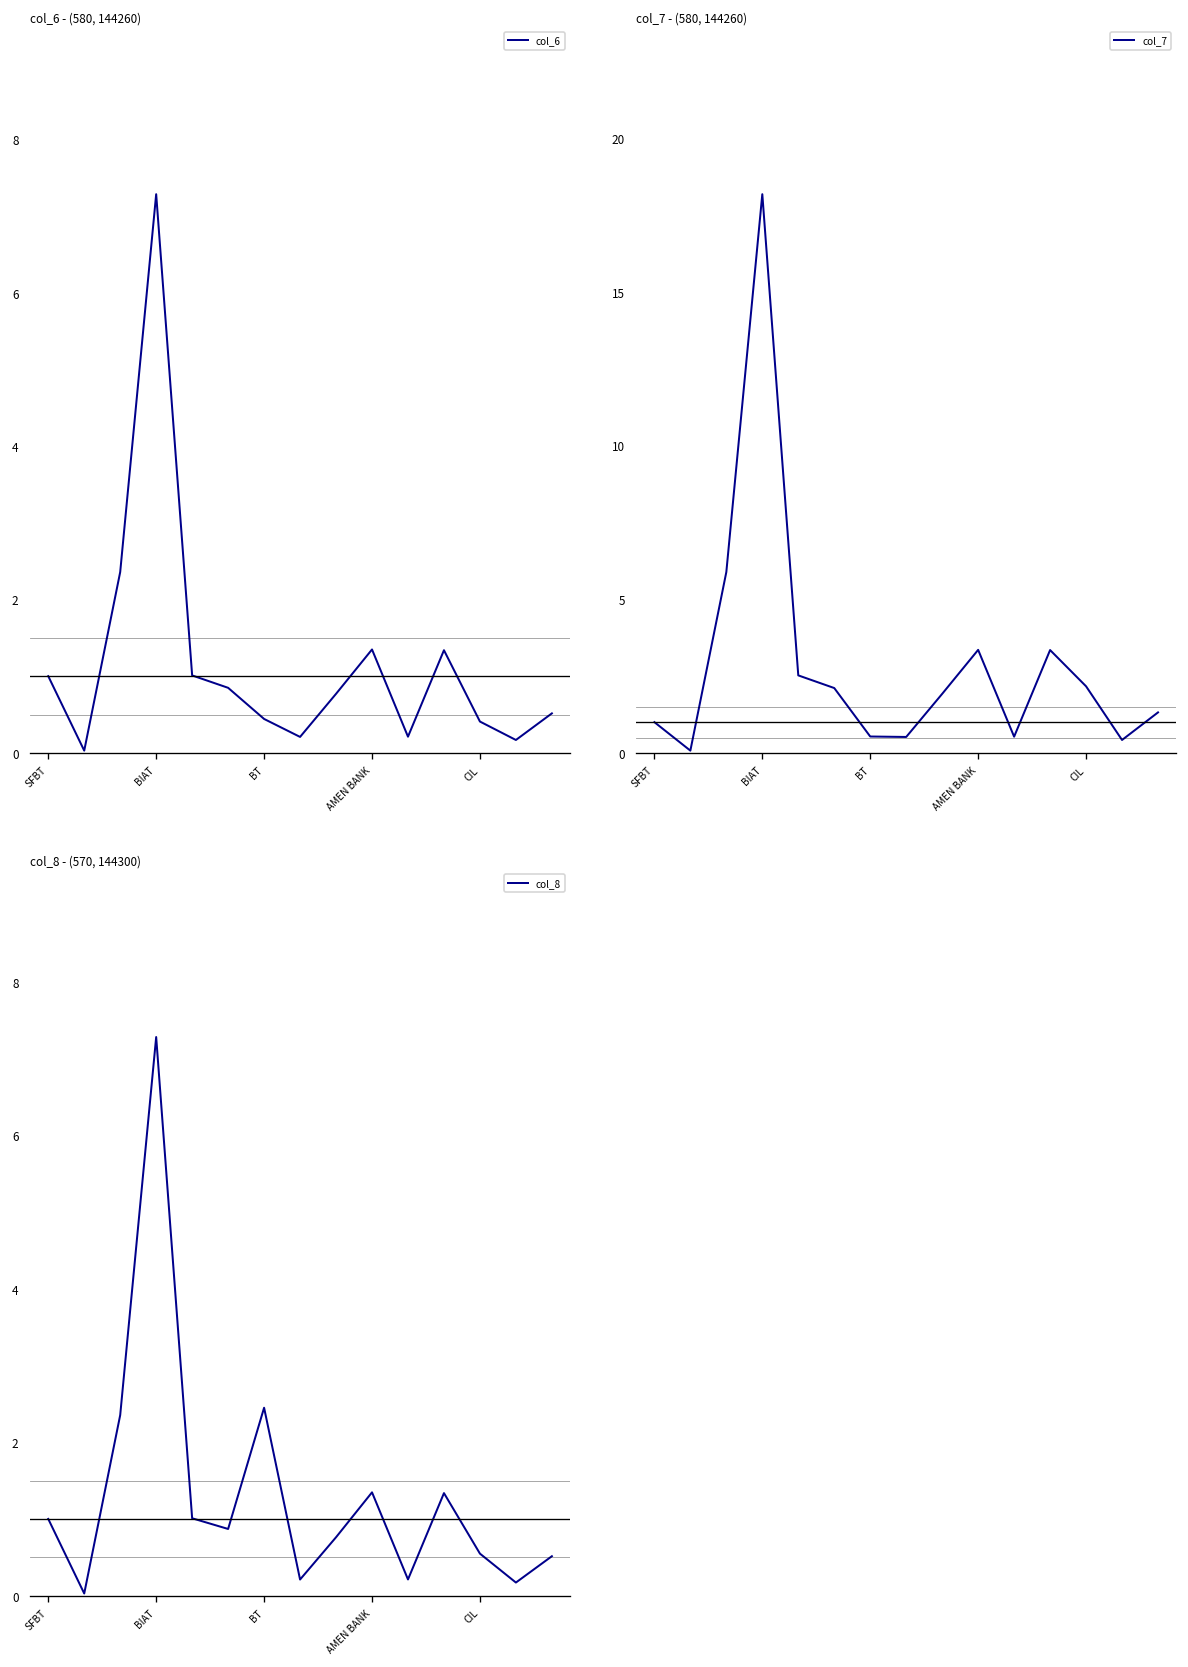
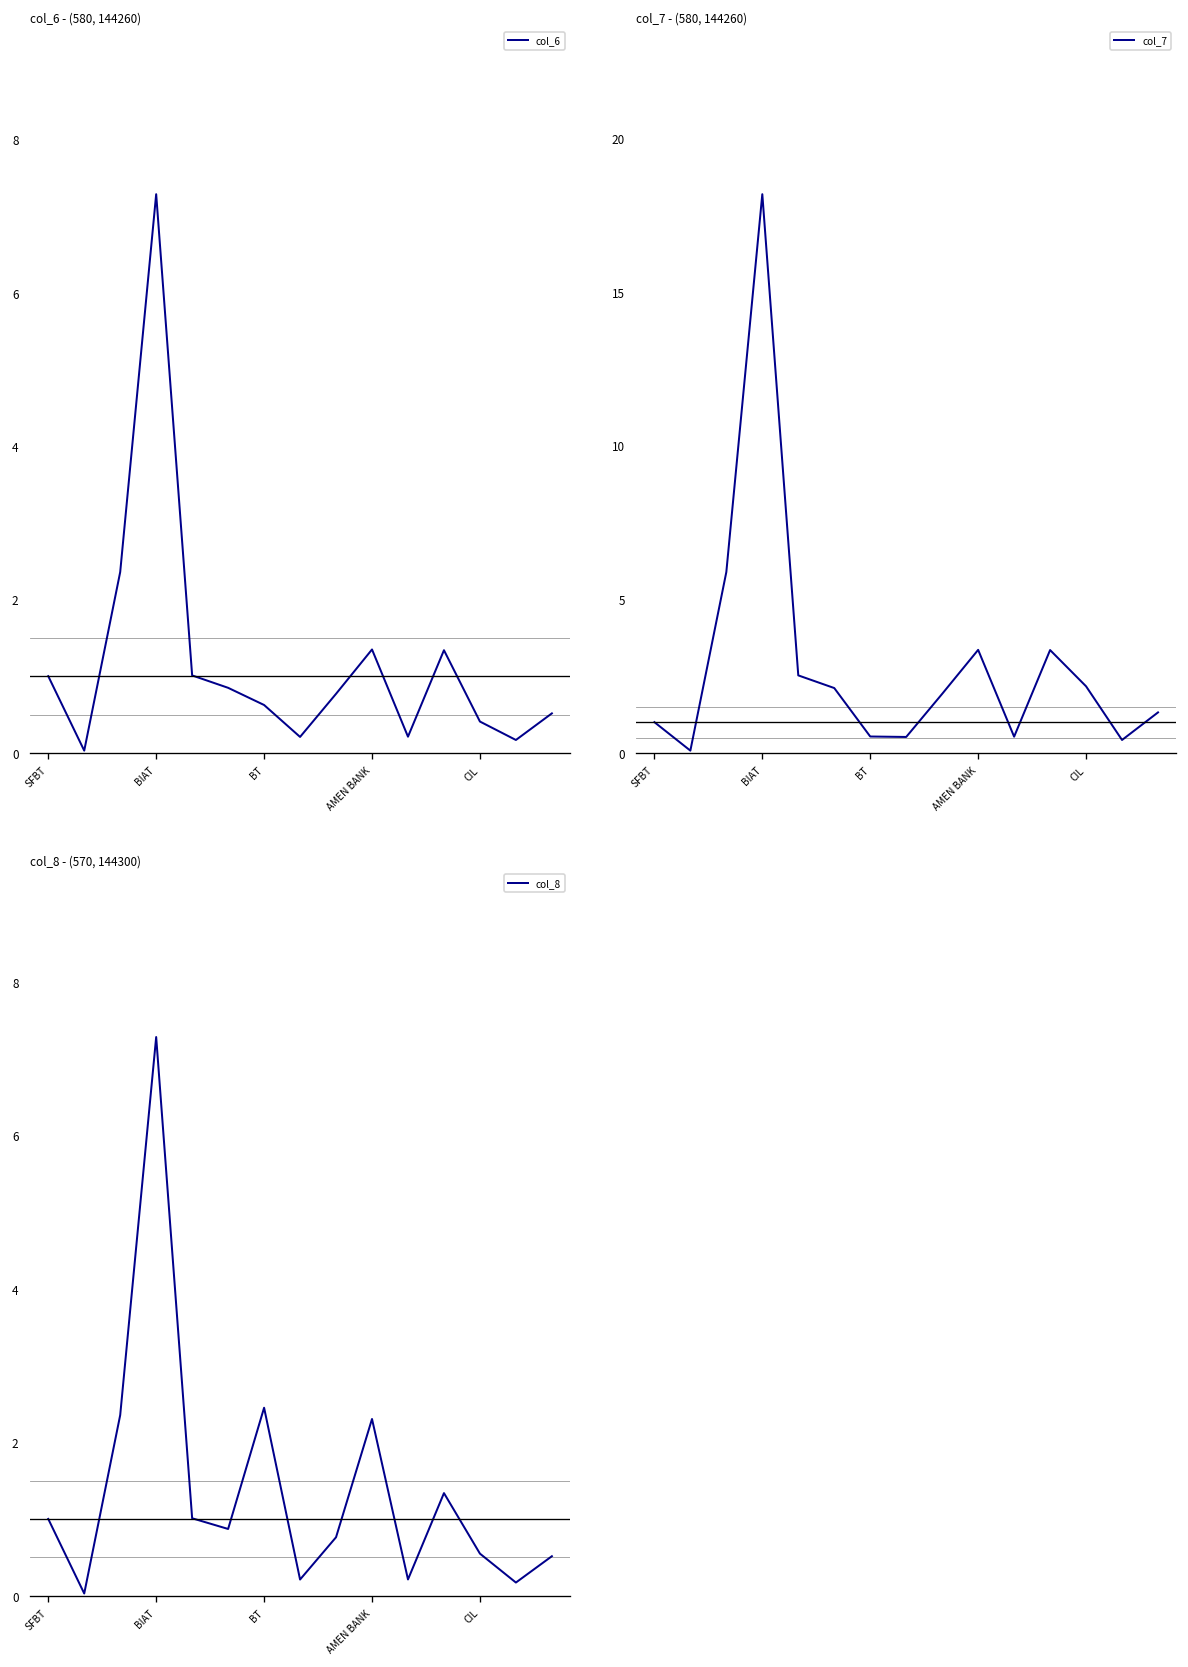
  {
    "col_6 - (580, 144260)": {
      "SFBT": 1.0,
      "BIAT": 7.3,
-     "BT": 0.4,
+     "BT": 0.6,
      "AMEN BANK": 1.3,
      "CIL": 0.4
    },
    "col_7 - (580, 144260)": {
      "SFBT": 1.0,
      "BIAT": 18.2,
      "BT": 0.5,
      "AMEN BANK": 3.4,
      "CIL": 2.2
    },
    "col_8 - (570, 144300)": {
      "SFBT": 1.0,
      "BIAT": 7.3,
      "BT": 2.4,
-     "AMEN BANK": 1.3,
+     "AMEN BANK": 2.3,
      "CIL": 0.5
    }
  }
